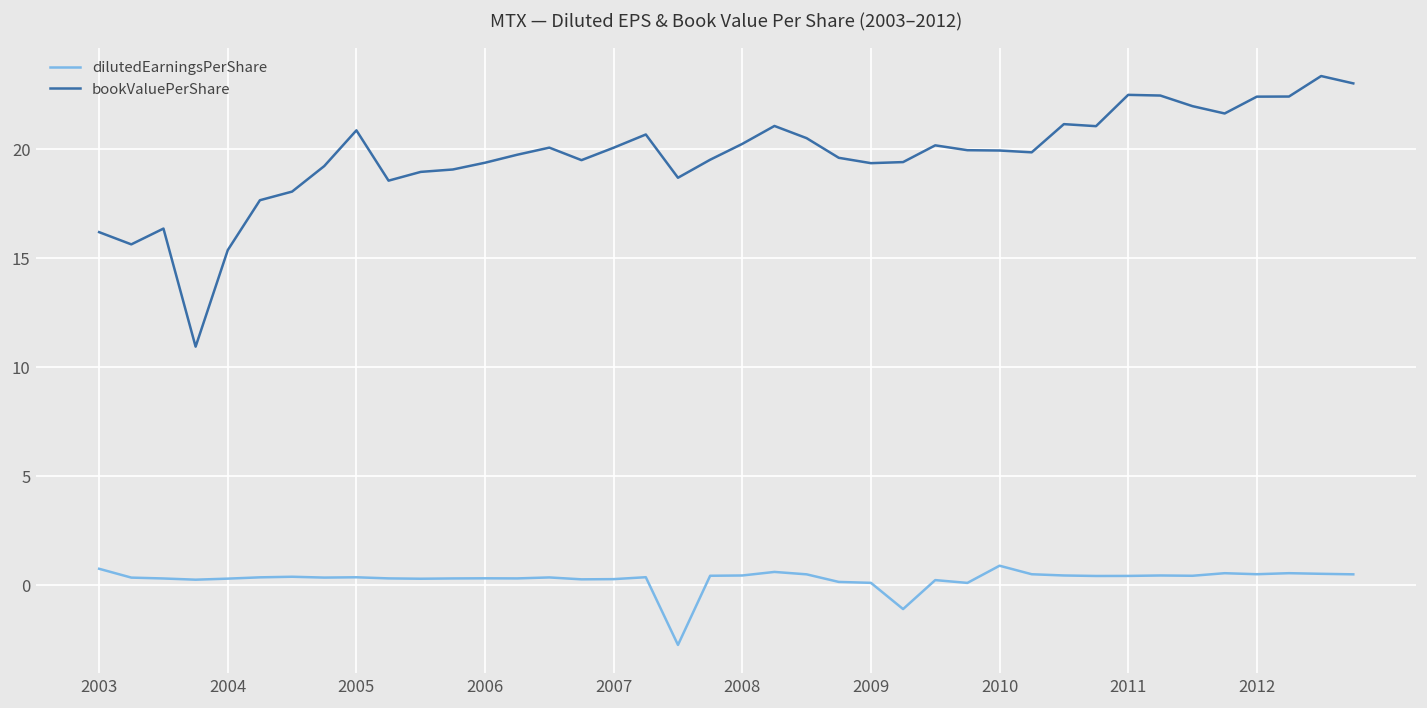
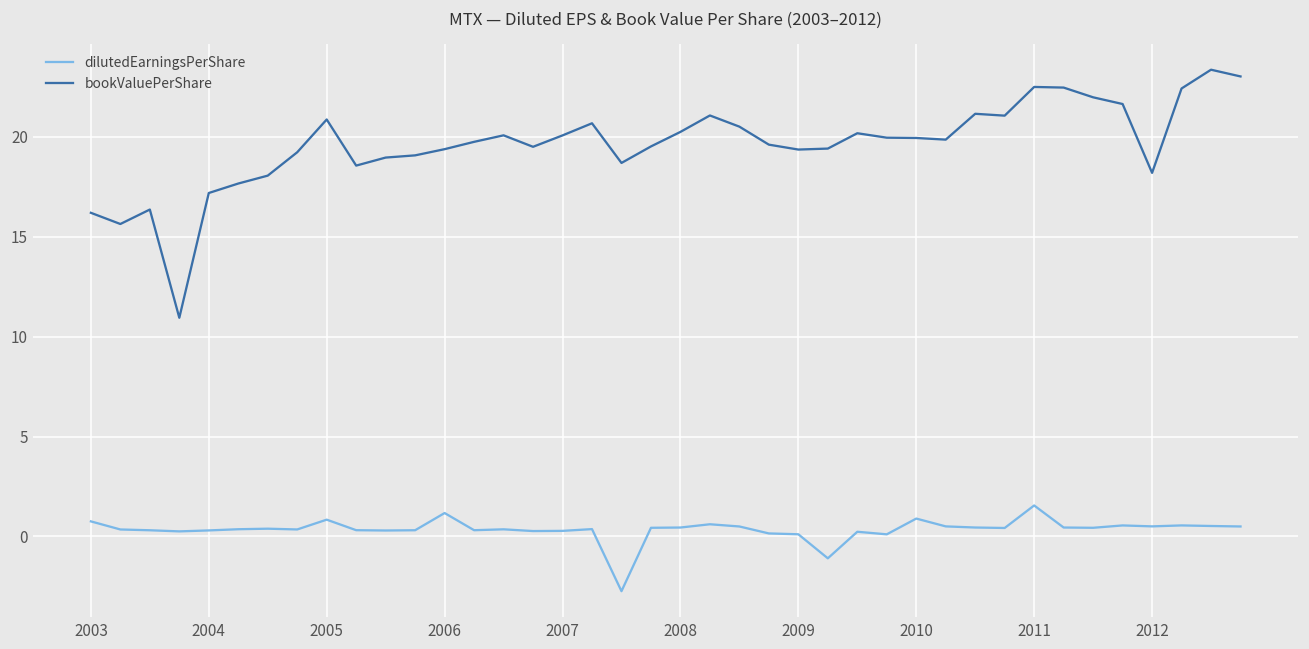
  {
    "dilutedEarningsPerShare": {
      "2003": 0.8,
      "2004": 0.3,
-     "2005": 0.4,
-     "2006": 0.3,
+     "2005": 0.8,
+     "2006": 1.2,
      "2007": 0.3,
      "2008": 0.4,
      "2009": 0.1,
      "2010": 0.9,
-     "2011": 0.4,
+     "2011": 1.6,
      "2012": 0.5
    },
    "bookValuePerShare": {
      "2003": 16.2,
-     "2004": 15.4,
+     "2004": 17.2,
      "2005": 20.9,
      "2006": 19.4,
      "2007": 20.1,
      "2008": 20.2,
      "2009": 19.4,
      "2010": 19.9,
      "2011": 22.5,
-     "2012": 22.4
+     "2012": 18.2
    }
  }
